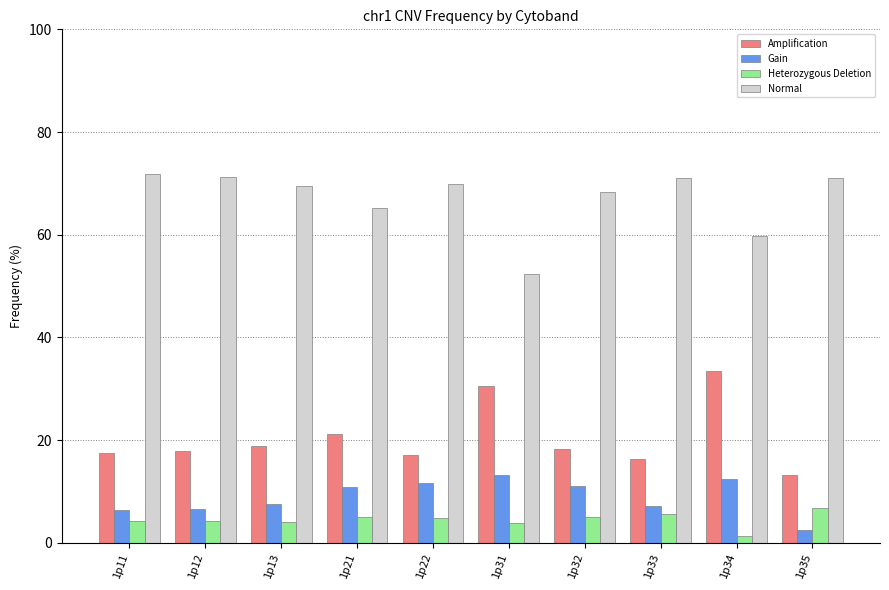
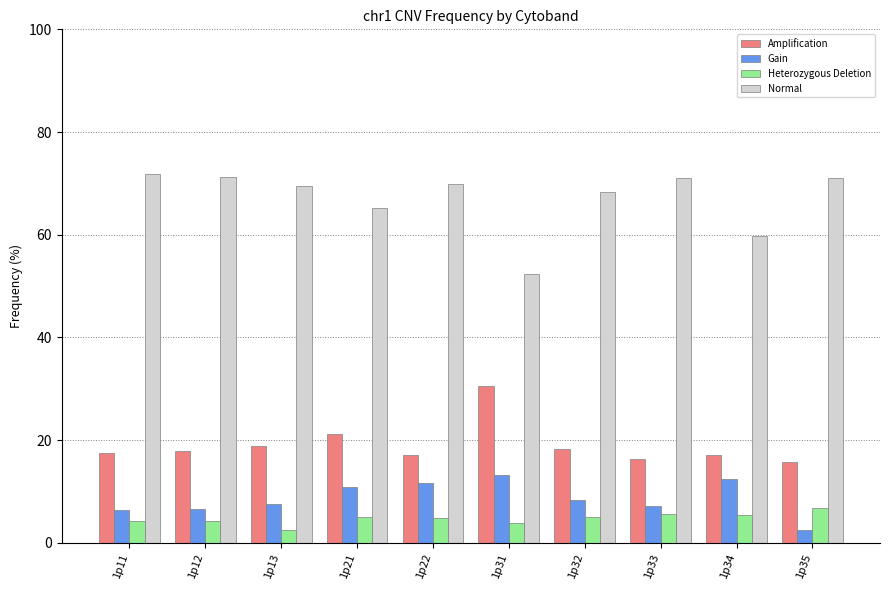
  {
    "Amplification": {
      "1p11": 18,
      "1p12": 18,
      "1p13": 19,
      "1p21": 21,
      "1p22": 17,
      "1p31": 31,
      "1p32": 18,
      "1p33": 16,
-     "1p34": 34,
-     "1p35": 13
+     "1p34": 17,
+     "1p35": 16
    },
    "Gain": {
      "1p11": 6,
      "1p12": 7,
      "1p13": 8,
      "1p21": 11,
      "1p22": 12,
      "1p31": 13,
-     "1p32": 11,
+     "1p32": 8,
      "1p33": 7,
      "1p34": 12,
      "1p35": 3
    },
    "Heterozygous Deletion": {
      "1p11": 4,
      "1p12": 4,
-     "1p13": 4,
+     "1p13": 2,
      "1p21": 5,
      "1p22": 5,
      "1p31": 4,
      "1p32": 5,
      "1p33": 6,
-     "1p34": 1,
+     "1p34": 5,
      "1p35": 7
    },
    "Normal": {
      "1p11": 72,
      "1p12": 71,
      "1p13": 69,
      "1p21": 65,
      "1p22": 70,
      "1p31": 52,
      "1p32": 68,
      "1p33": 71,
      "1p34": 60,
      "1p35": 71
    }
  }
